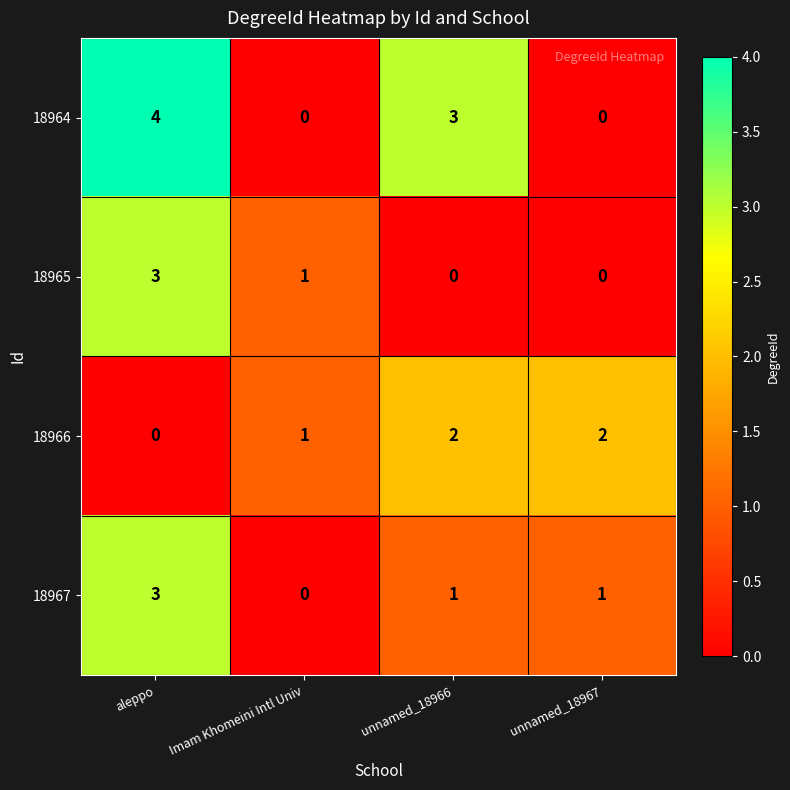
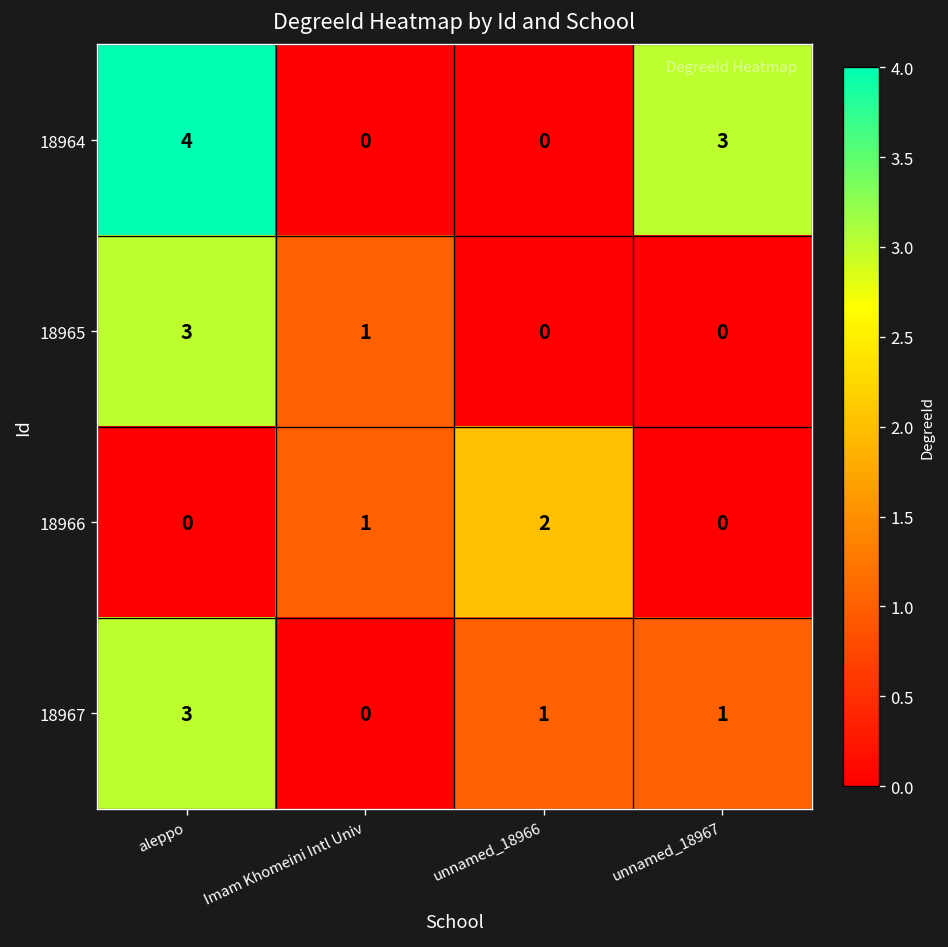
  {
    "18964": {
      "aleppo": 4,
      "Imam Khomeini Intl Univ": 0,
-     "unnamed_18966": 3,
-     "unnamed_18967": 0
+     "unnamed_18966": 0,
+     "unnamed_18967": 3
    },
    "18965": {
      "aleppo": 3,
      "Imam Khomeini Intl Univ": 1,
      "unnamed_18966": 0,
      "unnamed_18967": 0
    },
    "18966": {
      "aleppo": 0,
      "Imam Khomeini Intl Univ": 1,
      "unnamed_18966": 2,
-     "unnamed_18967": 2
+     "unnamed_18967": 0
    },
    "18967": {
      "aleppo": 3,
      "Imam Khomeini Intl Univ": 0,
      "unnamed_18966": 1,
      "unnamed_18967": 1
    }
  }
